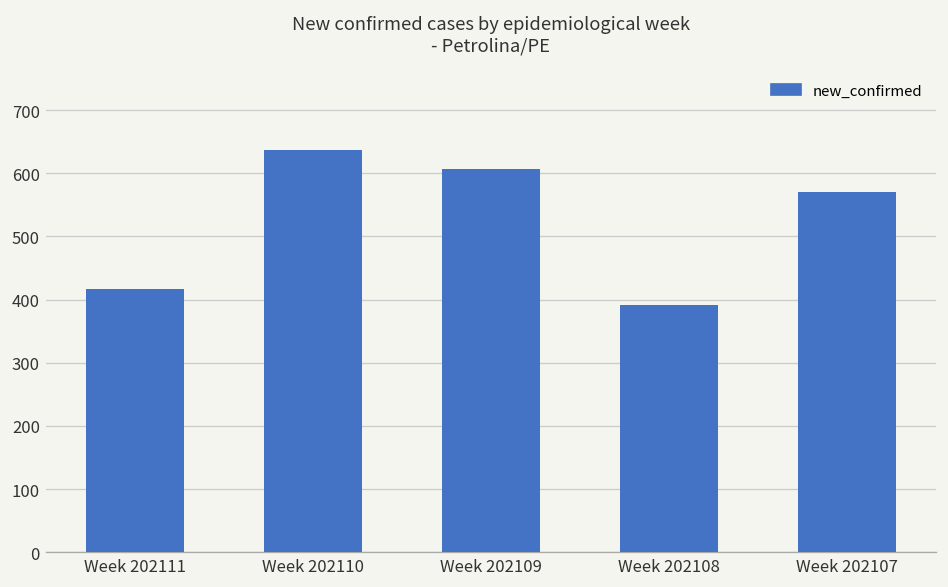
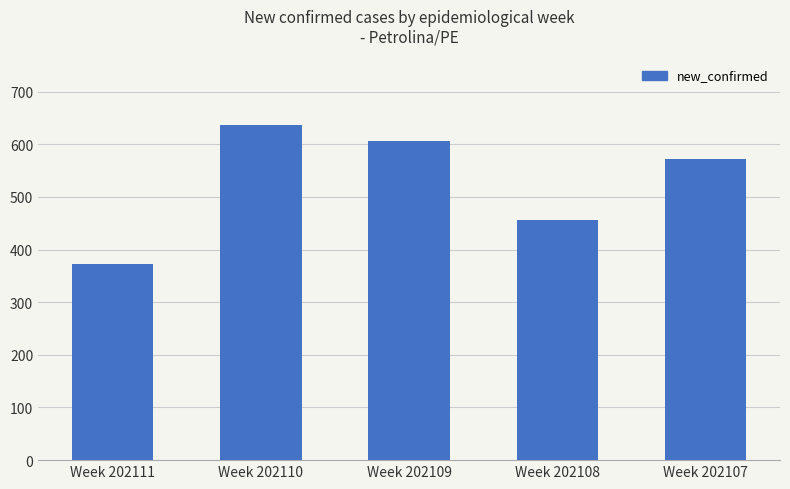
  {
-   "Week 202111": 420,
+   "Week 202111": 370,
    "Week 202110": 640,
    "Week 202109": 610,
-   "Week 202108": 390,
+   "Week 202108": 460,
    "Week 202107": 570
  }
